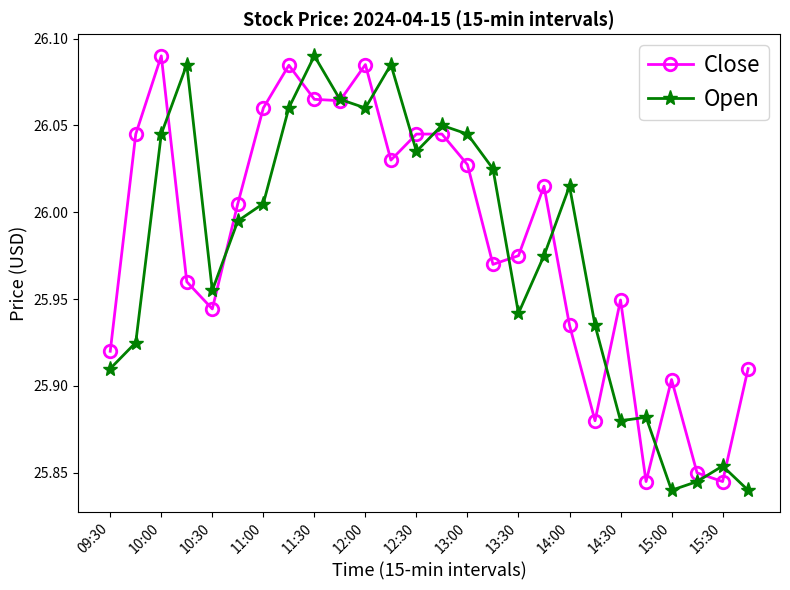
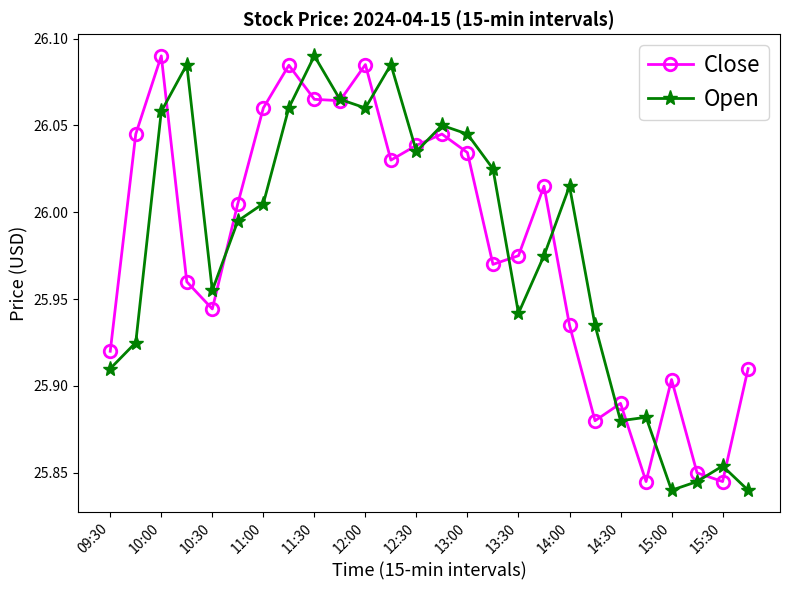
  {
    "Close": {
      "09:30": 25.920,
      "10:00": 26.090,
      "10:30": 25.944,
      "11:00": 26.060,
      "11:30": 26.065,
      "12:00": 26.085,
-     "12:30": 26.045,
-     "13:00": 26.027,
+     "12:30": 26.039,
+     "13:00": 26.034,
      "13:30": 25.975,
      "14:00": 25.935,
-     "14:30": 25.949,
+     "14:30": 25.890,
      "15:00": 25.904,
      "15:30": 25.845
    },
    "Open": {
      "09:30": 25.910,
-     "10:00": 26.045,
+     "10:00": 26.058,
      "10:30": 25.955,
      "11:00": 26.005,
      "11:30": 26.090,
      "12:00": 26.060,
      "12:30": 26.035,
      "13:00": 26.045,
      "13:30": 25.942,
      "14:00": 26.015,
      "14:30": 25.880,
      "15:00": 25.840,
      "15:30": 25.854
    }
  }
